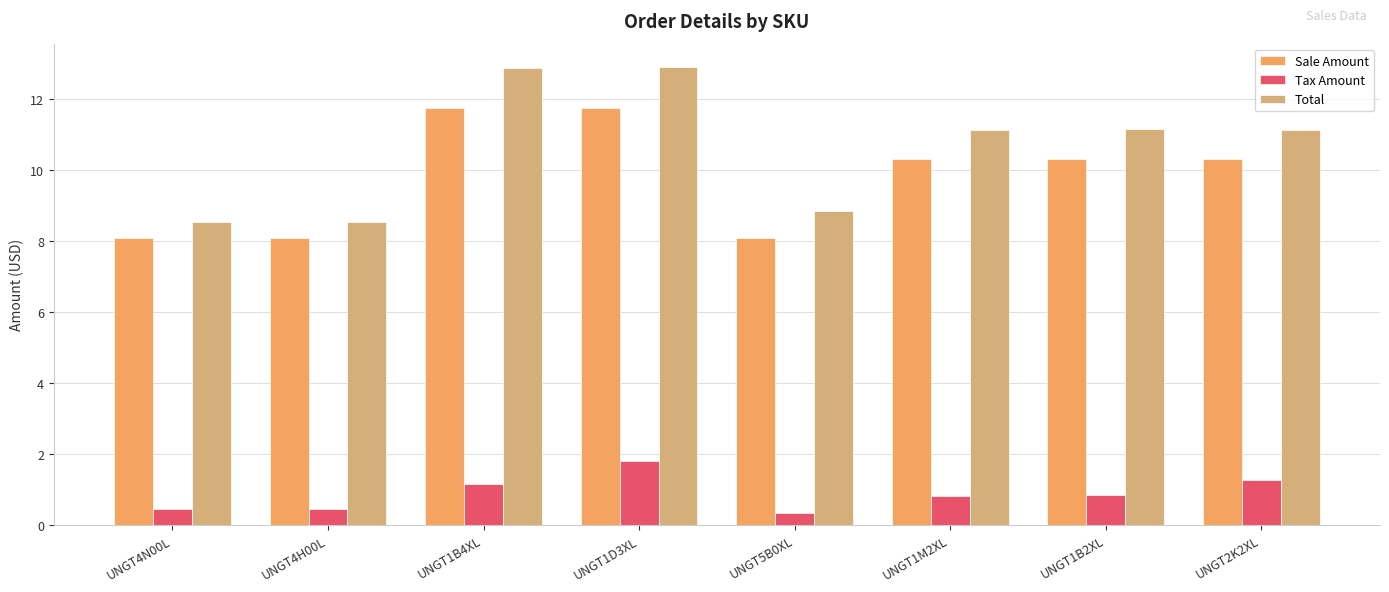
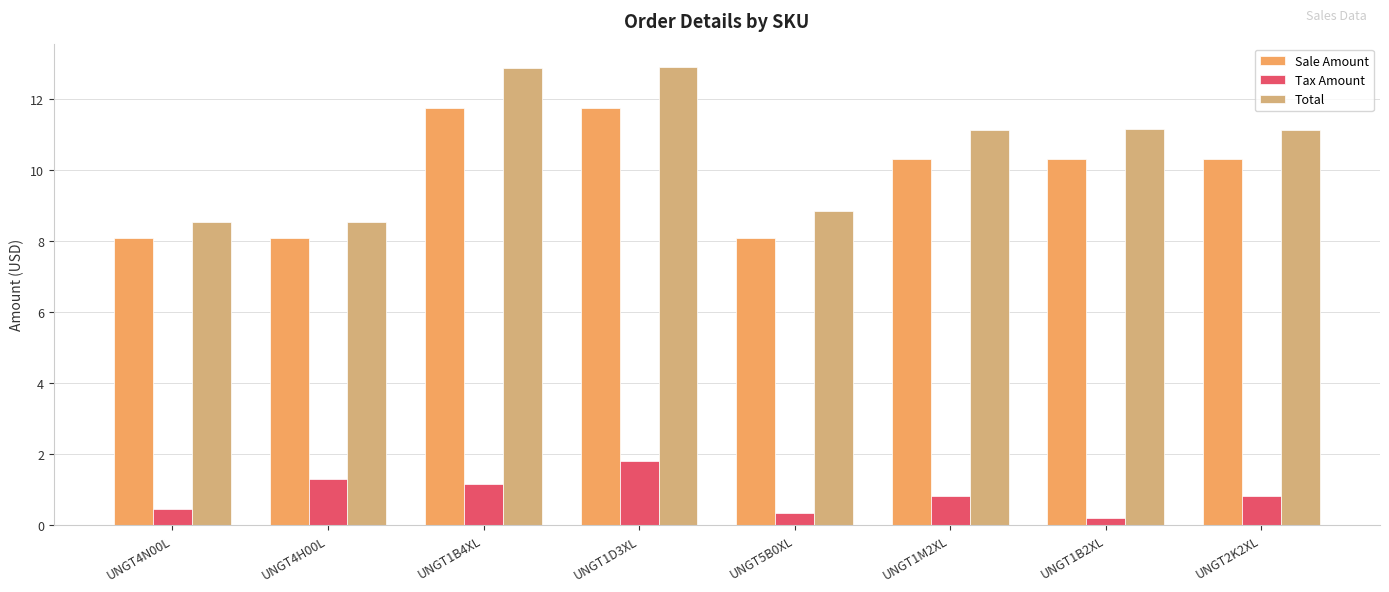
  {
    "Tax Amount": {
      "UNGT4N00L": 0.5,
-     "UNGT4H00L": 0.5,
+     "UNGT4H00L": 1.3,
      "UNGT1B4XL": 1.1,
      "UNGT1D3XL": 1.8,
      "UNGT5B0XL": 0.3,
      "UNGT1M2XL": 0.8,
-     "UNGT1B2XL": 0.8,
-     "UNGT2K2XL": 1.3
+     "UNGT1B2XL": 0.2,
+     "UNGT2K2XL": 0.8
    }
  }
